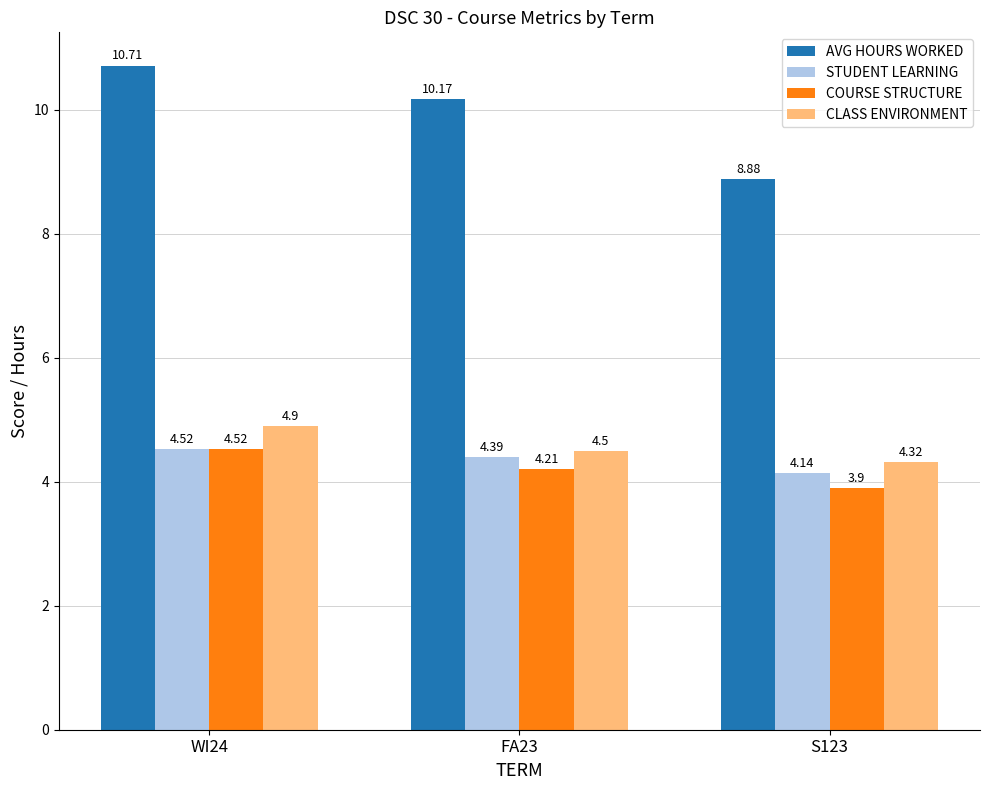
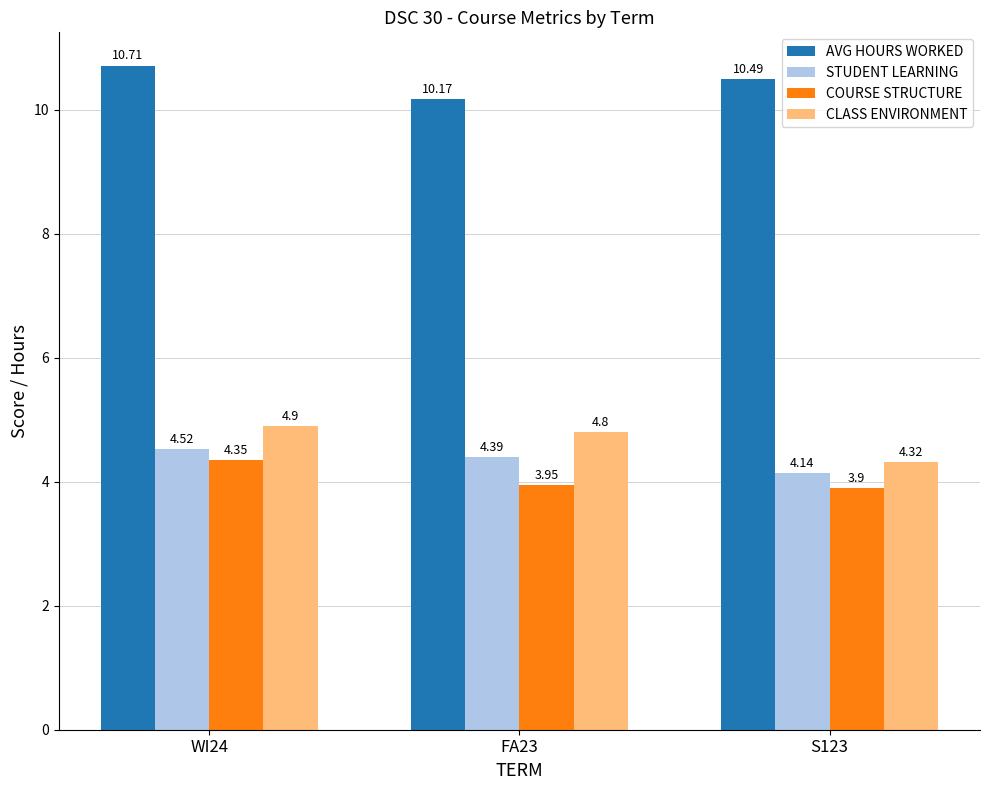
  {
    "AVG HOURS WORKED": {
      "WI24": 10.71,
      "FA23": 10.17,
-     "S123": 8.88
+     "S123": 10.49
    },
    "STUDENT LEARNING": {
      "WI24": 4.52,
      "FA23": 4.39,
      "S123": 4.14
    },
    "COURSE STRUCTURE": {
-     "WI24": 4.52,
-     "FA23": 4.21,
+     "WI24": 4.35,
+     "FA23": 3.95,
      "S123": 3.9
    },
    "CLASS ENVIRONMENT": {
      "WI24": 4.9,
-     "FA23": 4.5,
+     "FA23": 4.8,
      "S123": 4.32
    }
  }
